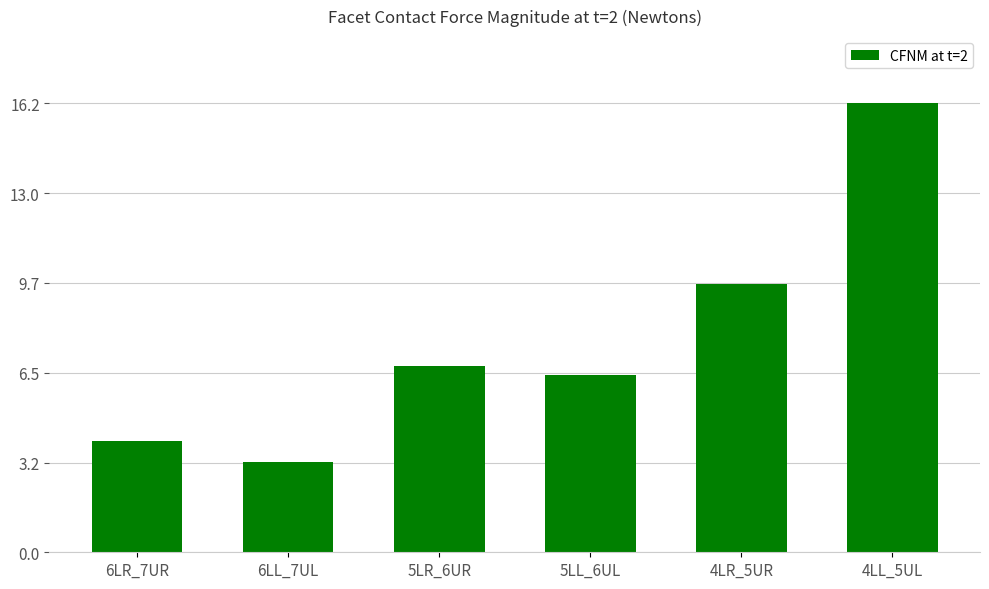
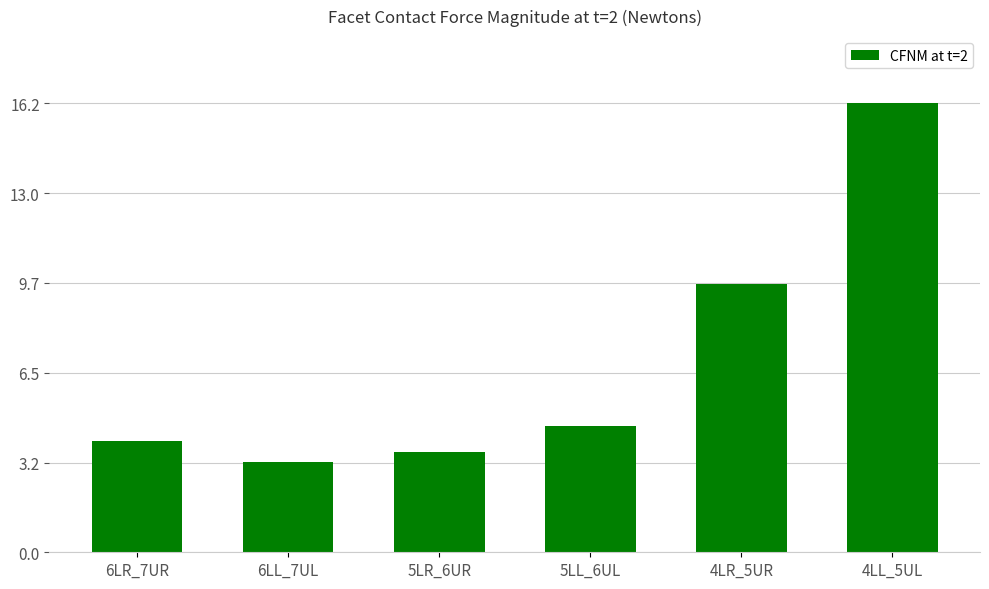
  {
    "6LR_7UR": 4.0,
    "6LL_7UL": 3.3,
-   "5LR_6UR": 6.8,
-   "5LL_6UL": 6.4,
+   "5LR_6UR": 3.6,
+   "5LL_6UL": 4.6,
    "4LR_5UR": 9.7,
    "4LL_5UL": 16.2
  }
